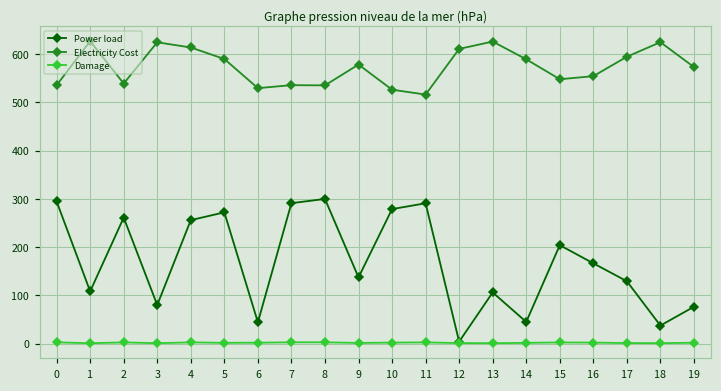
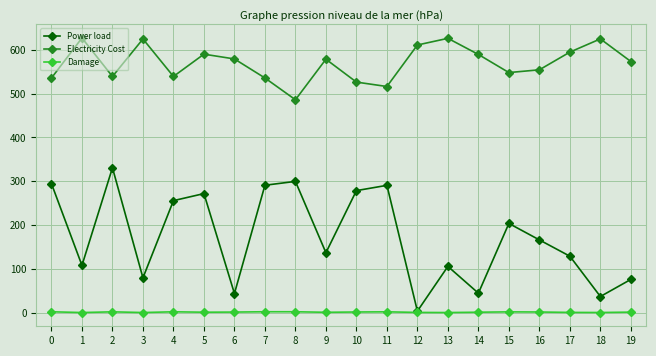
  {
    "Power load": {
      "0": 290,
      "1": 110,
-     "2": 260,
+     "2": 330,
      "3": 80,
      "4": 260,
      "5": 270,
      "6": 40,
      "7": 290,
      "8": 300,
      "9": 140,
      "10": 280,
      "11": 290,
      "13": 110,
      "14": 50,
      "15": 200,
      "16": 170,
      "17": 130,
      "18": 40,
      "19": 80
    },
    "Electricity Cost": {
      "0": 540,
      "2": 540,
      "3": 620,
-     "4": 610,
+     "4": 540,
      "5": 590,
-     "6": 530,
+     "6": 580,
      "7": 540,
-     "8": 540,
+     "8": 490,
      "9": 580,
      "10": 530,
      "11": 520,
      "12": 610,
      "13": 630,
      "14": 590,
      "15": 550,
      "16": 550,
      "17": 590,
      "18": 620,
      "19": 570
    },
    "Damage": {
      "0": 0,
      "1": 0,
      "2": 0,
      "3": 0,
      "4": 0,
      "5": 0,
      "6": 0,
      "7": 0,
      "8": 0,
      "9": 0,
      "10": 0,
      "11": 0,
      "13": 0,
      "14": 0,
      "15": 0,
      "16": 0,
      "17": 0,
      "18": 0,
      "19": 0
    }
  }
